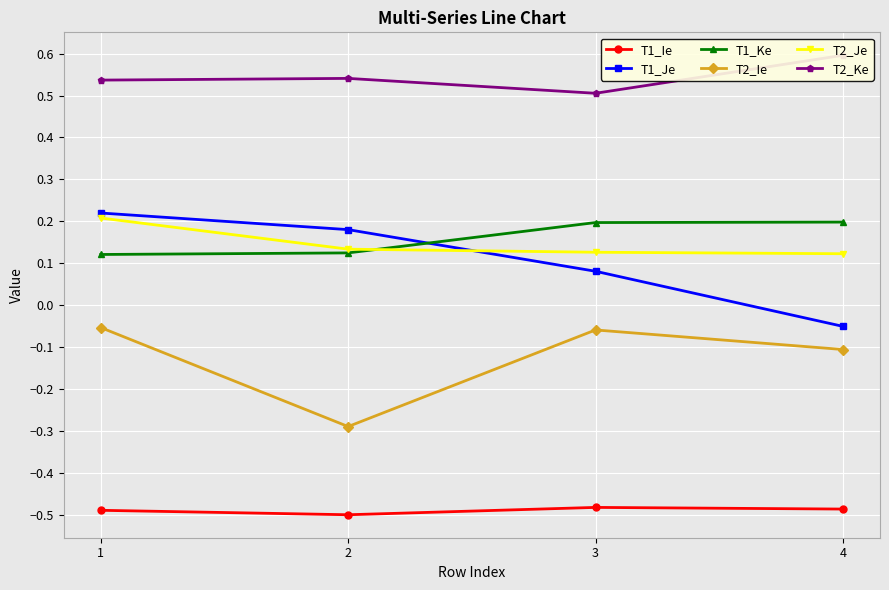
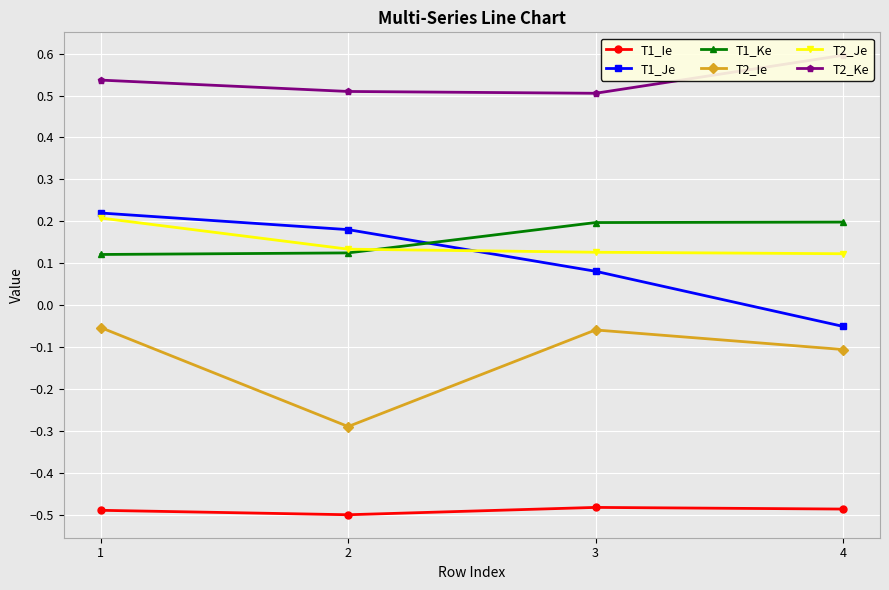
  {
    "T1_Ie": {
      "1": -0.49,
      "2": -0.50,
      "3": -0.48,
      "4": -0.49
    },
    "T1_Je": {
      "1": 0.22,
      "2": 0.18,
      "3": 0.08,
      "4": -0.05
    },
    "T1_Ke": {
      "1": 0.12,
      "2": 0.12,
      "3": 0.20,
      "4": 0.20
    },
    "T2_Ie": {
      "1": -0.05,
      "2": -0.29,
      "3": -0.06,
      "4": -0.11
    },
    "T2_Je": {
      "1": 0.21,
      "2": 0.13,
      "3": 0.13,
      "4": 0.12
    },
    "T2_Ke": {
      "1": 0.54,
-     "2": 0.54,
+     "2": 0.51,
      "3": 0.51
    }
  }
